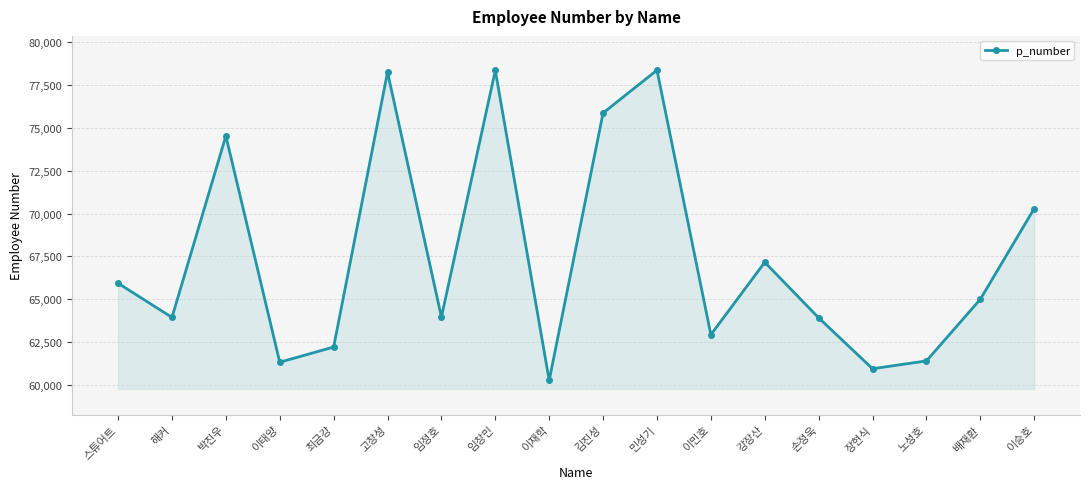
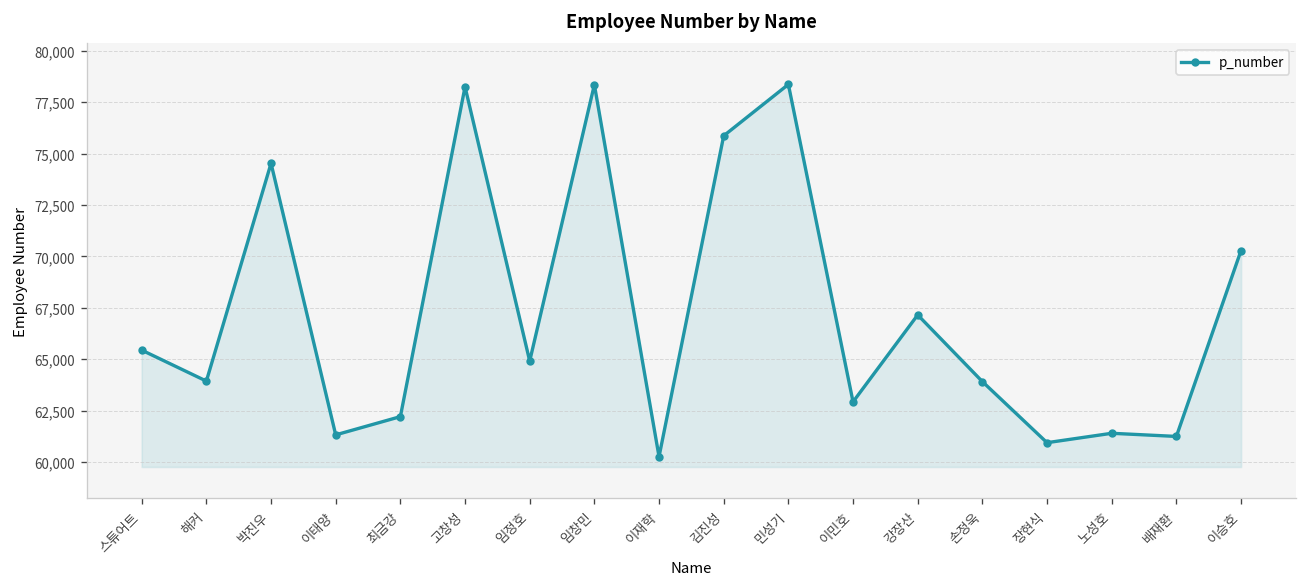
  {
-   "스튜어트": "65,900",
+   "스튜어트": "65,400",
    "해커": "63,900",
    "박진우": "74,500",
    "이태양": "61,300",
    "최금강": "62,200",
    "고창성": "78,200",
-   "임정호": "64,000",
+   "임정호": "64,900",
    "임창민": "78,400",
    "이재학": "60,300",
    "김진성": "75,900",
    "민성기": "78,400",
    "이민호": "62,900",
    "강장산": "67,200",
    "손정욱": "63,900",
    "장현식": "60,900",
    "노성호": "61,400",
-   "배재환": "65,000",
+   "배재환": "61,200",
    "이승호": "70,300"
  }
